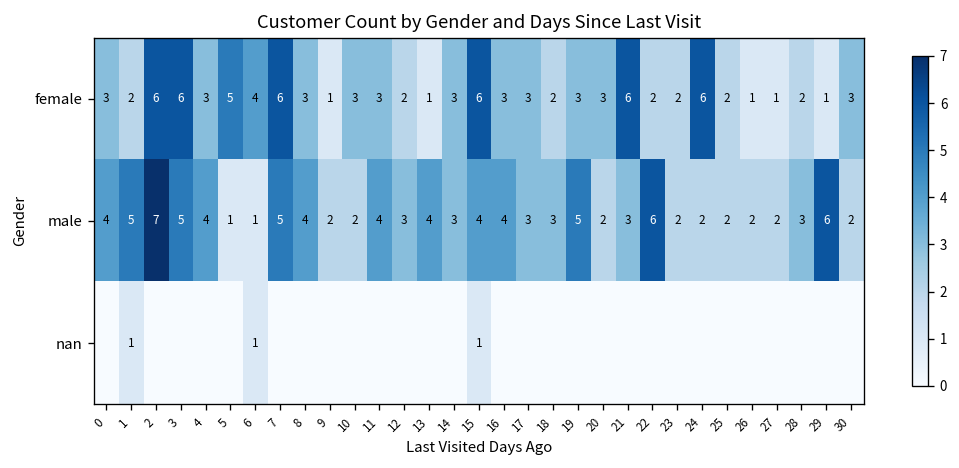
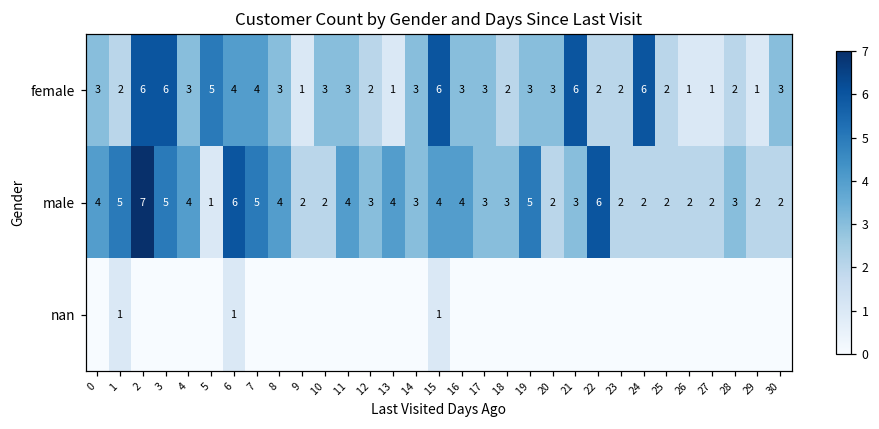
  {
    "female": {
      "0": 3,
      "1": 2,
      "2": 6,
      "3": 6,
      "4": 3,
      "5": 5,
      "6": 4,
-     "7": 6,
+     "7": 4,
      "8": 3,
      "9": 1,
      "10": 3,
      "11": 3,
      "12": 2,
      "13": 1,
      "14": 3,
      "15": 6,
      "16": 3,
      "17": 3,
      "18": 2,
      "19": 3,
      "20": 3,
      "21": 6,
      "22": 2,
      "23": 2,
      "24": 6,
      "25": 2,
      "26": 1,
      "27": 1,
      "28": 2,
      "29": 1,
      "30": 3
    },
    "male": {
      "0": 4,
      "1": 5,
      "2": 7,
      "3": 5,
      "4": 4,
      "5": 1,
-     "6": 1,
+     "6": 6,
      "7": 5,
      "8": 4,
      "9": 2,
      "10": 2,
      "11": 4,
      "12": 3,
      "13": 4,
      "14": 3,
      "15": 4,
      "16": 4,
      "17": 3,
      "18": 3,
      "19": 5,
      "20": 2,
      "21": 3,
      "22": 6,
      "23": 2,
      "24": 2,
      "25": 2,
      "26": 2,
      "27": 2,
      "28": 3,
-     "29": 6,
+     "29": 2,
      "30": 2
    },
    "nan": {
      "1": 1,
      "6": 1,
      "15": 1
    }
  }
